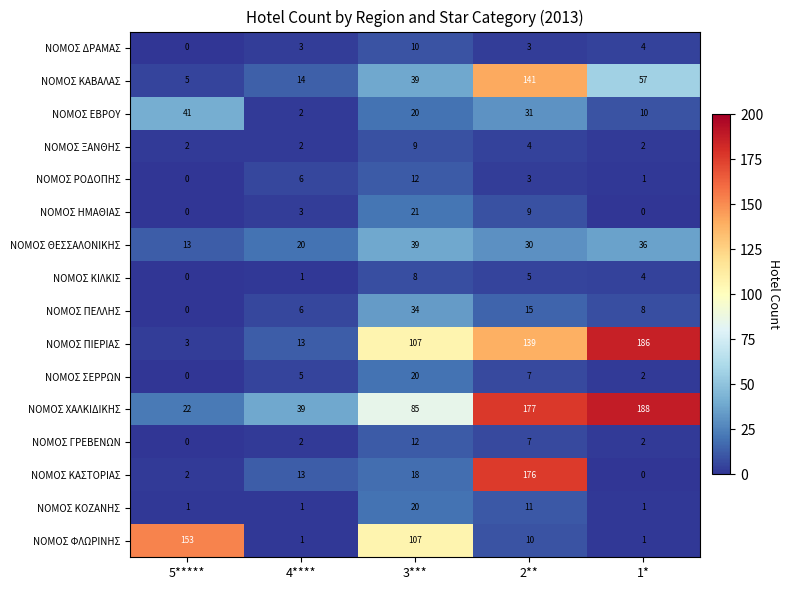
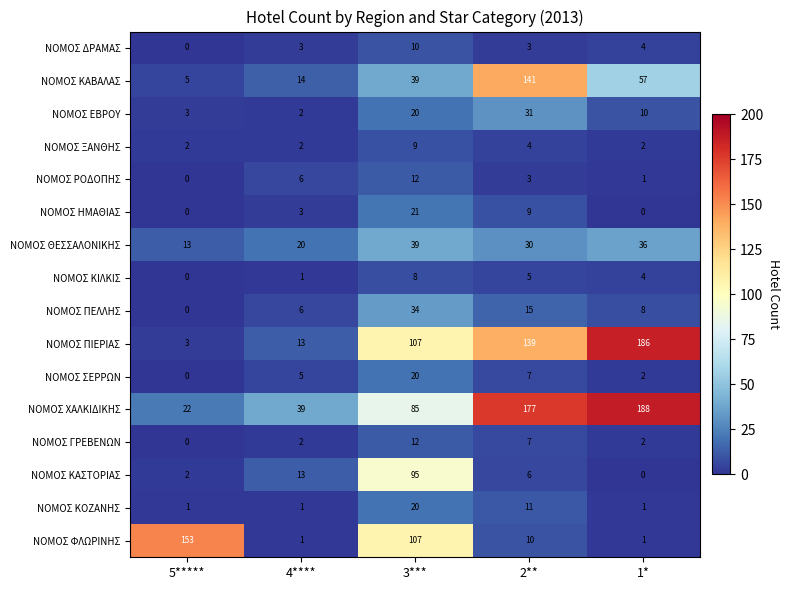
  {
    "ΝΟΜΟΣ ΔΡΑΜΑΣ": {
      "5*****": 0,
      "4****": 3,
      "3***": 10,
      "2**": 3,
      "1*": 4
    },
    "ΝΟΜΟΣ ΚΑΒΑΛΑΣ": {
      "5*****": 5,
      "4****": 14,
      "3***": 39,
      "2**": 141,
      "1*": 57
    },
    "ΝΟΜΟΣ ΕΒΡΟΥ": {
-     "5*****": 41,
+     "5*****": 3,
      "4****": 2,
      "3***": 20,
      "2**": 31,
      "1*": 10
    },
    "ΝΟΜΟΣ ΞΑΝΘΗΣ": {
      "5*****": 2,
      "4****": 2,
      "3***": 9,
      "2**": 4,
      "1*": 2
    },
    "ΝΟΜΟΣ ΡΟΔΟΠΗΣ": {
      "5*****": 0,
      "4****": 6,
      "3***": 12,
      "2**": 3,
      "1*": 1
    },
    "ΝΟΜΟΣ ΗΜΑΘΙΑΣ": {
      "5*****": 0,
      "4****": 3,
      "3***": 21,
      "2**": 9,
      "1*": 0
    },
    "ΝΟΜΟΣ ΘΕΣΣΑΛΟΝΙΚΗΣ": {
      "5*****": 13,
      "4****": 20,
      "3***": 39,
      "2**": 30,
      "1*": 36
    },
    "ΝΟΜΟΣ ΚΙΛΚΙΣ": {
      "5*****": 0,
      "4****": 1,
      "3***": 8,
      "2**": 5,
      "1*": 4
    },
    "ΝΟΜΟΣ ΠΕΛΛΗΣ": {
      "5*****": 0,
      "4****": 6,
      "3***": 34,
      "2**": 15,
      "1*": 8
    },
    "ΝΟΜΟΣ ΠΙΕΡΙΑΣ": {
      "5*****": 3,
      "4****": 13,
      "3***": 107,
      "2**": 139,
      "1*": 186
    },
    "ΝΟΜΟΣ ΣΕΡΡΩΝ": {
      "5*****": 0,
      "4****": 5,
      "3***": 20,
      "2**": 7,
      "1*": 2
    },
    "ΝΟΜΟΣ ΧΑΛΚΙΔΙΚΗΣ": {
      "5*****": 22,
      "4****": 39,
      "3***": 85,
      "2**": 177,
      "1*": 188
    },
    "ΝΟΜΟΣ ΓΡΕΒΕΝΩΝ": {
      "5*****": 0,
      "4****": 2,
      "3***": 12,
      "2**": 7,
      "1*": 2
    },
    "ΝΟΜΟΣ ΚΑΣΤΟΡΙΑΣ": {
      "5*****": 2,
      "4****": 13,
-     "3***": 18,
-     "2**": 176,
+     "3***": 95,
+     "2**": 6,
      "1*": 0
    },
    "ΝΟΜΟΣ ΚΟΖΑΝΗΣ": {
      "5*****": 1,
      "4****": 1,
      "3***": 20,
      "2**": 11,
      "1*": 1
    },
    "ΝΟΜΟΣ ΦΛΩΡΙΝΗΣ": {
      "5*****": 153,
      "4****": 1,
      "3***": 107,
      "2**": 10,
      "1*": 1
    }
  }
